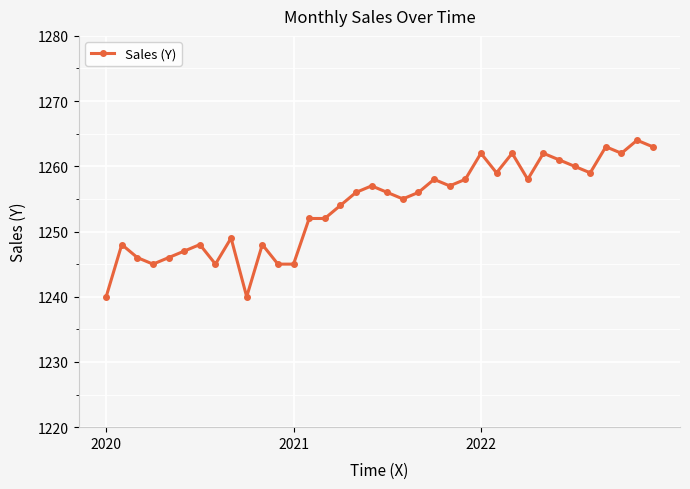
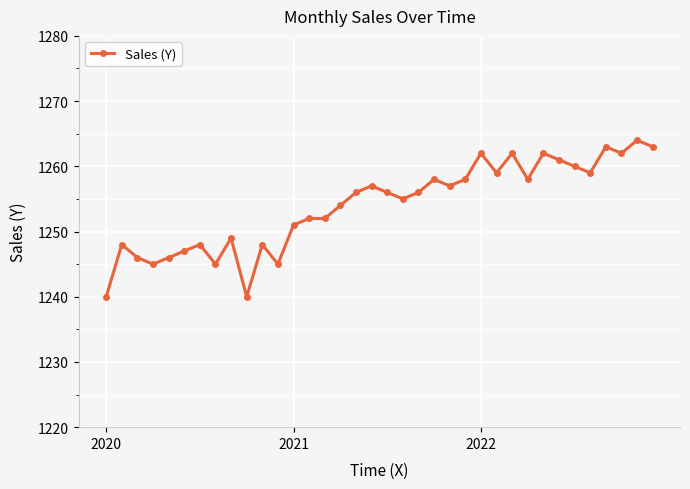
  {
    "2020": 1240,
-   "2021": 1245,
+   "2021": 1251,
    "2022": 1262
  }
